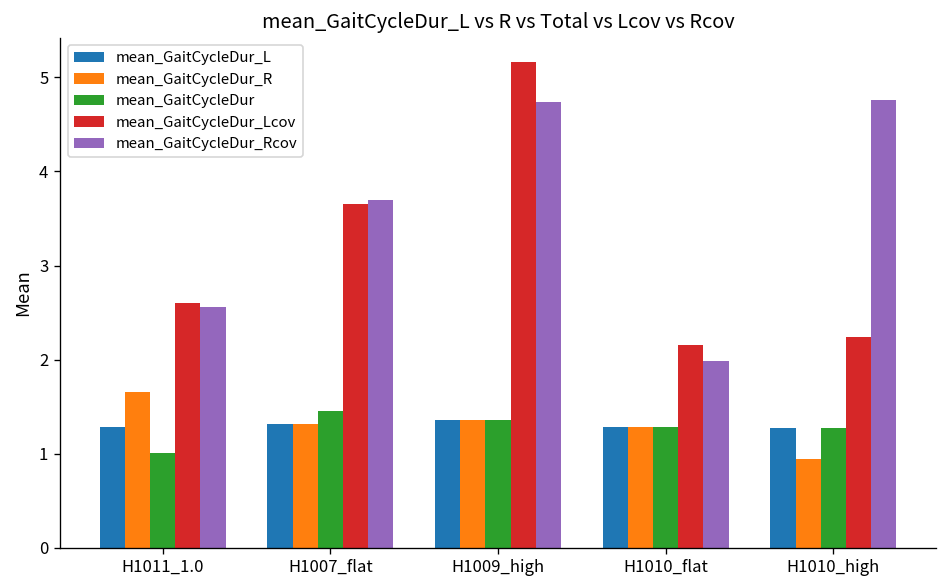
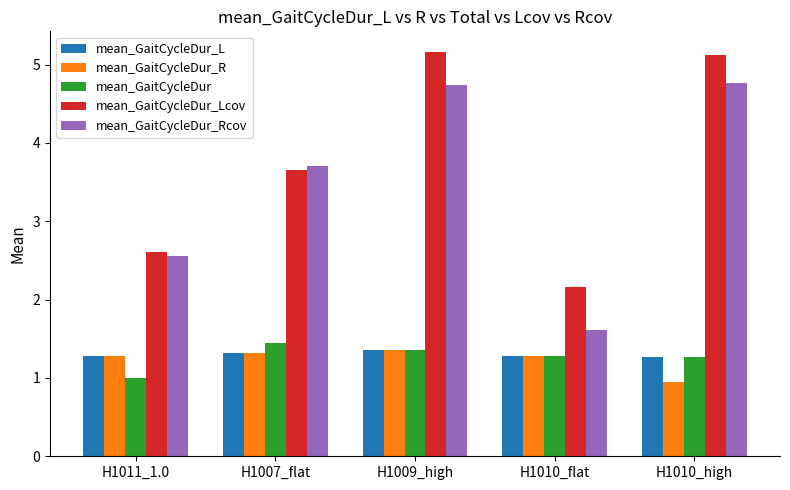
  {
    "mean_GaitCycleDur_L": {
      "H1011_1.0": 1.3,
      "H1007_flat": 1.3,
      "H1009_high": 1.4,
      "H1010_flat": 1.3,
      "H1010_high": 1.3
    },
    "mean_GaitCycleDur_R": {
-     "H1011_1.0": 1.7,
+     "H1011_1.0": 1.3,
      "H1007_flat": 1.3,
      "H1009_high": 1.4,
      "H1010_flat": 1.3,
      "H1010_high": 0.9
    },
    "mean_GaitCycleDur": {
      "H1011_1.0": 1.0,
      "H1007_flat": 1.4,
      "H1009_high": 1.4,
      "H1010_flat": 1.3,
      "H1010_high": 1.3
    },
    "mean_GaitCycleDur_Lcov": {
      "H1011_1.0": 2.6,
      "H1007_flat": 3.7,
      "H1009_high": 5.2,
      "H1010_flat": 2.2,
-     "H1010_high": 2.2
+     "H1010_high": 5.1
    },
    "mean_GaitCycleDur_Rcov": {
      "H1011_1.0": 2.6,
      "H1007_flat": 3.7,
      "H1009_high": 4.7,
-     "H1010_flat": 2.0,
+     "H1010_flat": 1.6,
      "H1010_high": 4.8
    }
  }
